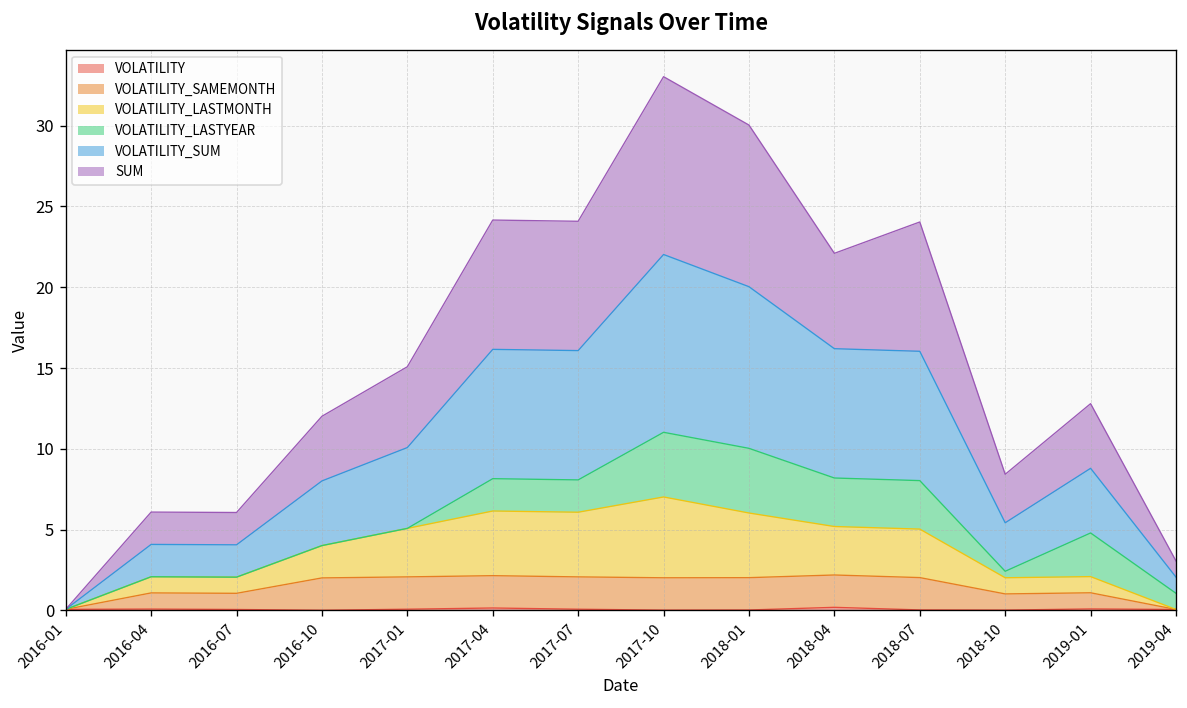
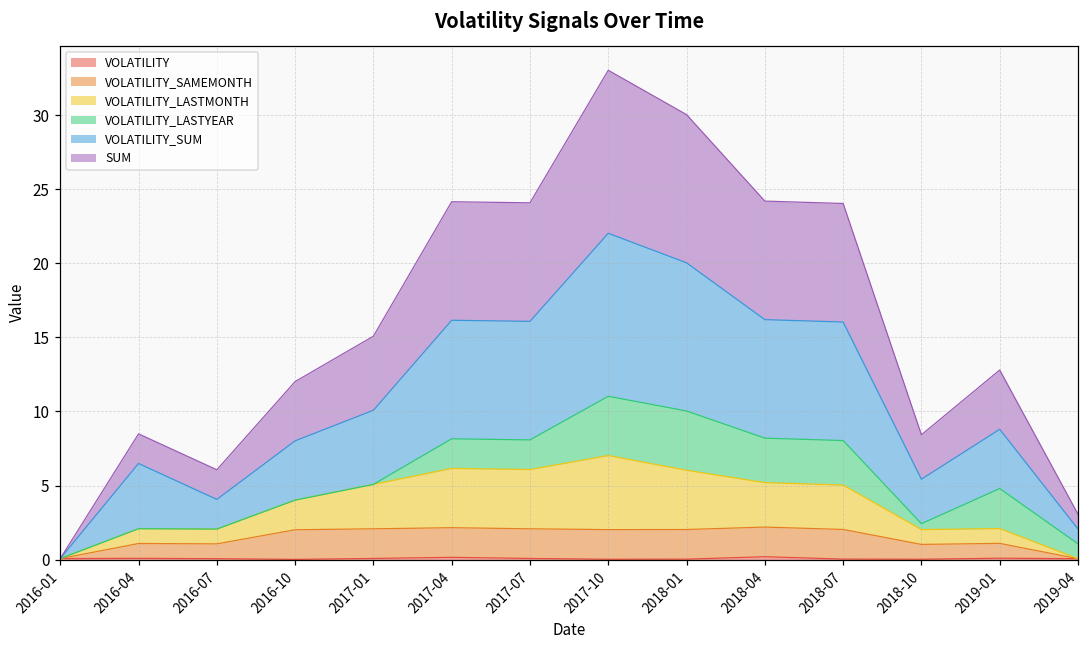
  {
    "VOLATILITY_LASTYEAR": {
      "2017-04": 2.0,
      "2017-07": 2.0,
      "2017-10": 4.0,
      "2018-01": 4.0,
      "2018-04": 3.0,
      "2018-07": 3.0,
      "2018-10": 0.4,
      "2019-01": 2.7,
      "2019-04": 1.0
    },
    "VOLATILITY_SUM": {
-     "2016-04": 2.0,
+     "2016-04": 4.4,
      "2016-07": 2.0,
      "2016-10": 4.0,
      "2017-01": 5.0,
      "2017-04": 8.0,
      "2017-07": 8.0,
      "2017-10": 11.0,
      "2018-01": 10.0,
      "2018-04": 8.0,
      "2018-07": 8.0,
      "2018-10": 3.0,
      "2019-01": 4.0,
      "2019-04": 1.0
    },
    "SUM": {
      "2016-04": 2.0,
      "2016-07": 2.0,
      "2016-10": 4.0,
      "2017-01": 5.0,
      "2017-04": 8.0,
      "2017-07": 8.0,
      "2017-10": 11.0,
      "2018-01": 10.0,
-     "2018-04": 5.9,
+     "2018-04": 8.0,
      "2018-07": 8.0,
      "2018-10": 3.0,
      "2019-01": 4.0,
      "2019-04": 1.0
    }
  }
